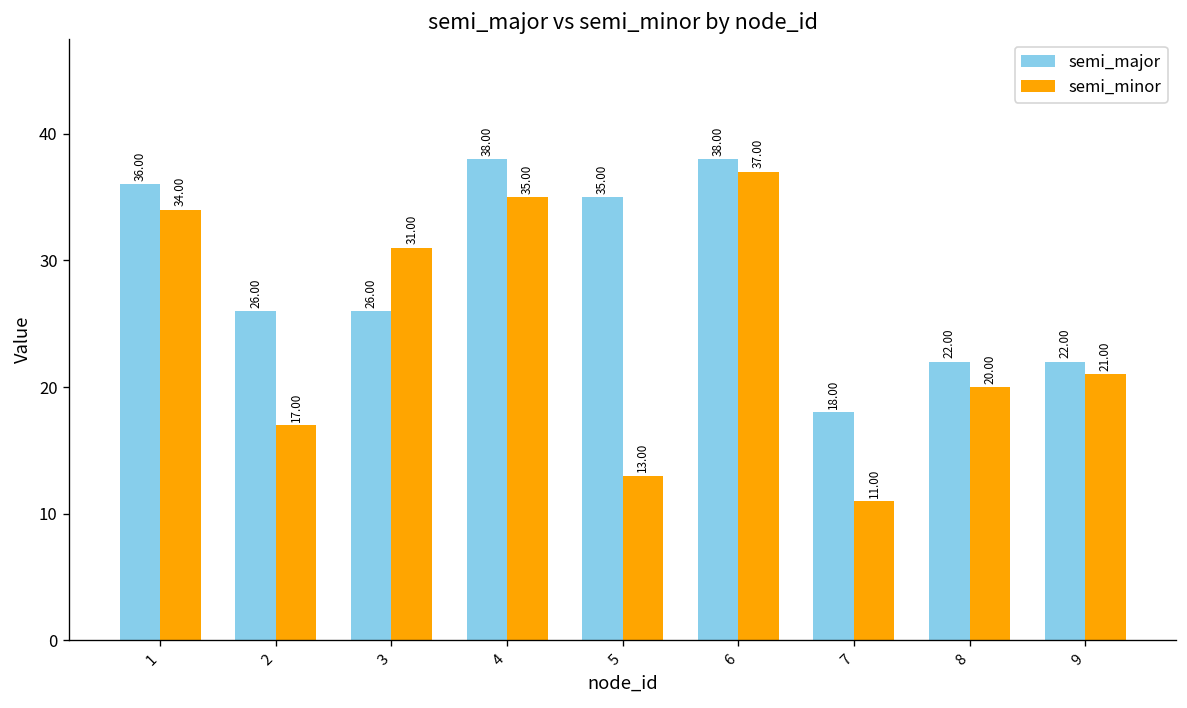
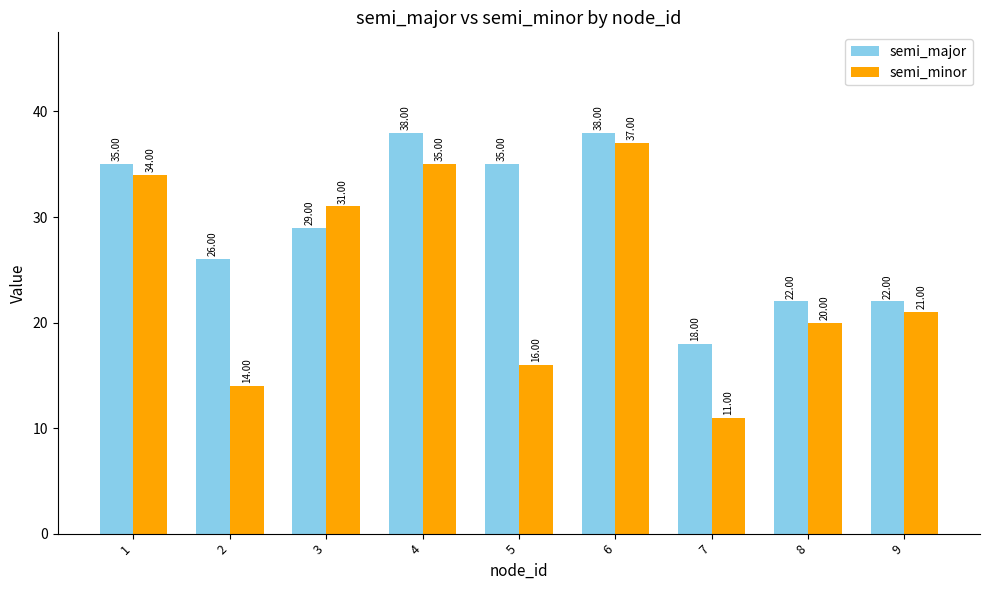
  {
    "semi_major": {
-     "1": 36.00,
+     "1": 35.00,
      "2": 26.00,
-     "3": 26.00,
+     "3": 29.00,
      "4": 38.00,
      "5": 35.00,
      "6": 38.00,
      "7": 18.00,
      "8": 22.00,
      "9": 22.00
    },
    "semi_minor": {
      "1": 34.00,
-     "2": 17.00,
+     "2": 14.00,
      "3": 31.00,
      "4": 35.00,
-     "5": 13.00,
+     "5": 16.00,
      "6": 37.00,
      "7": 11.00,
      "8": 20.00,
      "9": 21.00
    }
  }
